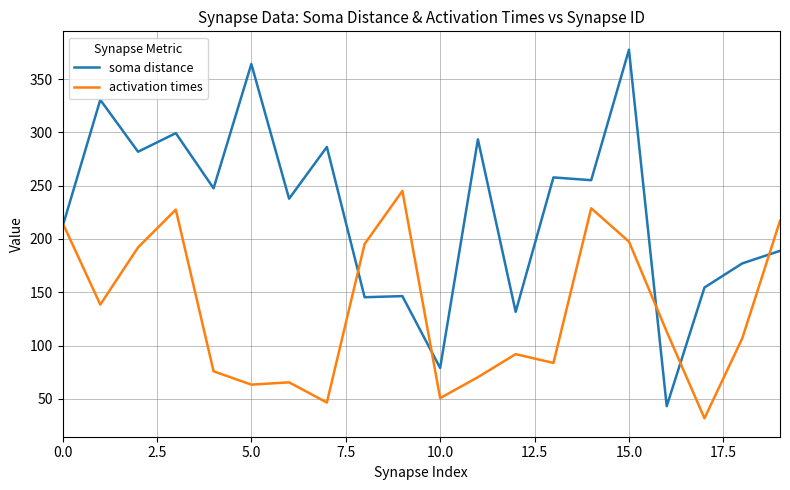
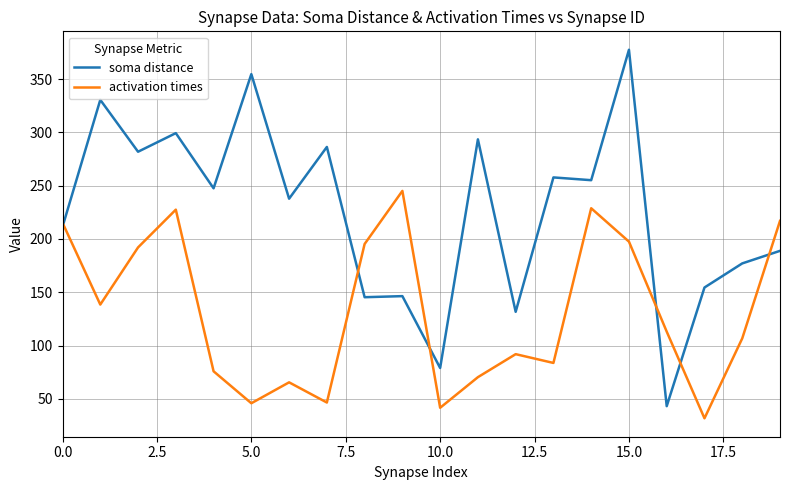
  {
    "soma distance": {
      "0.0": 211,
-     "5.0": 364,
+     "5.0": 355,
      "10.0": 79,
      "15.0": 377
    },
    "activation times": {
      "0.0": 215,
-     "5.0": 63,
-     "10.0": 51,
+     "5.0": 46,
+     "10.0": 42,
      "15.0": 198
    }
  }
